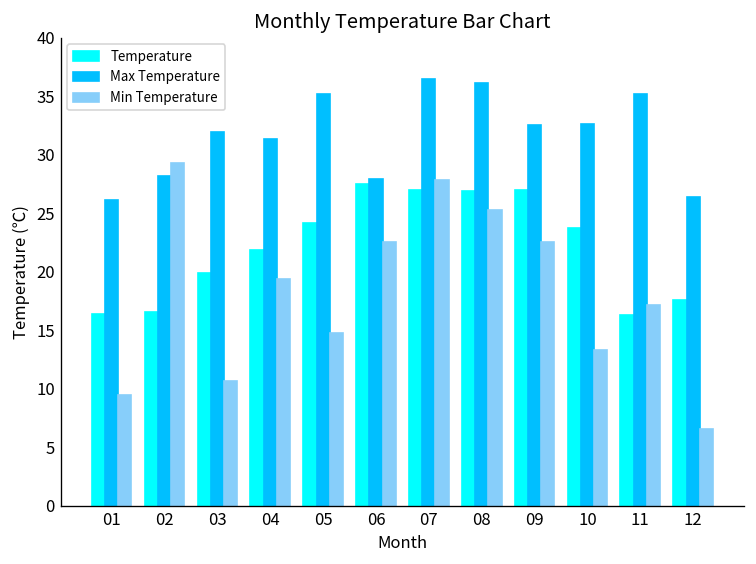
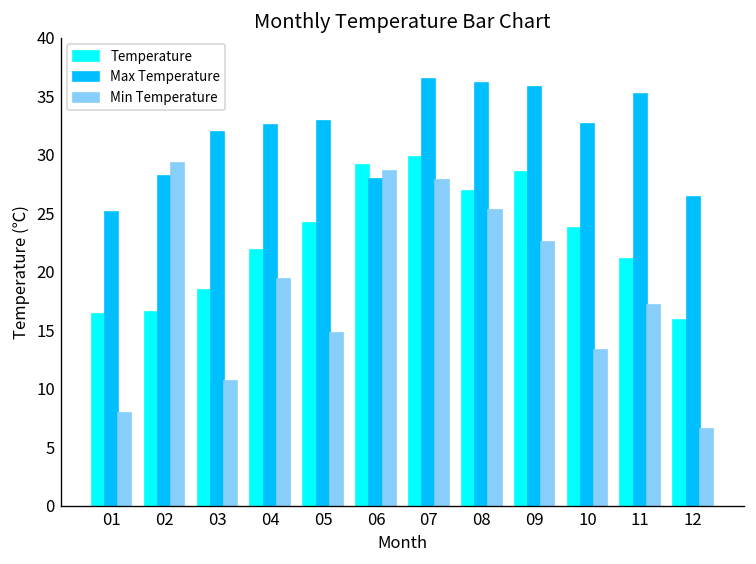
  {
    "Temperature": {
      "01": 16,
      "02": 17,
-     "03": 20,
+     "03": 18,
      "04": 22,
      "05": 24,
-     "06": 28,
-     "07": 27,
+     "06": 29,
+     "07": 30,
      "08": 27,
-     "09": 27,
+     "09": 29,
      "10": 24,
-     "11": 16,
-     "12": 18
+     "11": 21,
+     "12": 16
    },
    "Max Temperature": {
-     "01": 26,
+     "01": 25,
      "02": 28,
      "03": 32,
-     "04": 31,
-     "05": 35,
+     "04": 33,
+     "05": 33,
      "06": 28,
      "07": 37,
      "08": 36,
-     "09": 33,
+     "09": 36,
      "10": 33,
      "11": 35,
      "12": 26
    },
    "Min Temperature": {
-     "01": 10,
+     "01": 8,
      "02": 29,
      "03": 11,
      "04": 19,
      "05": 15,
-     "06": 23,
+     "06": 29,
      "07": 28,
      "08": 25,
      "09": 23,
      "10": 13,
      "11": 17,
      "12": 7
    }
  }
